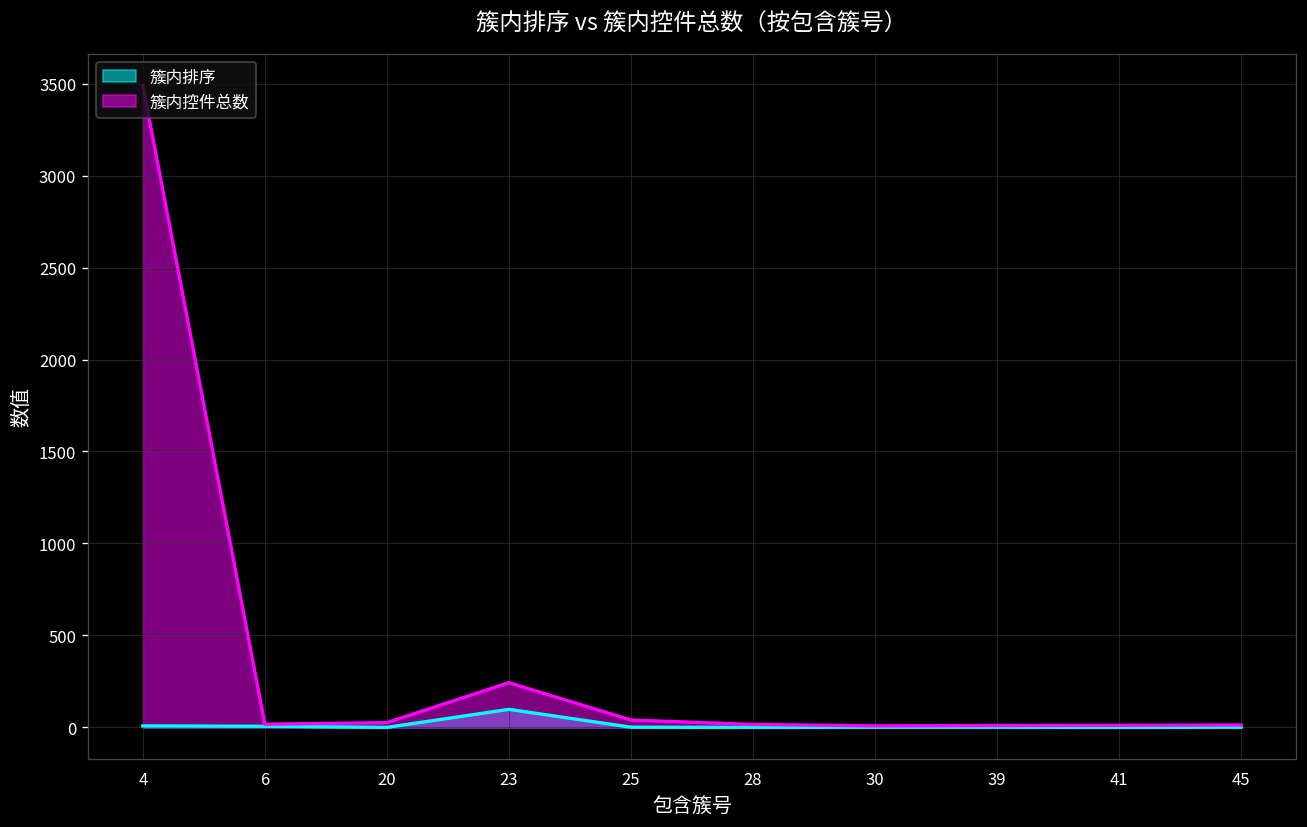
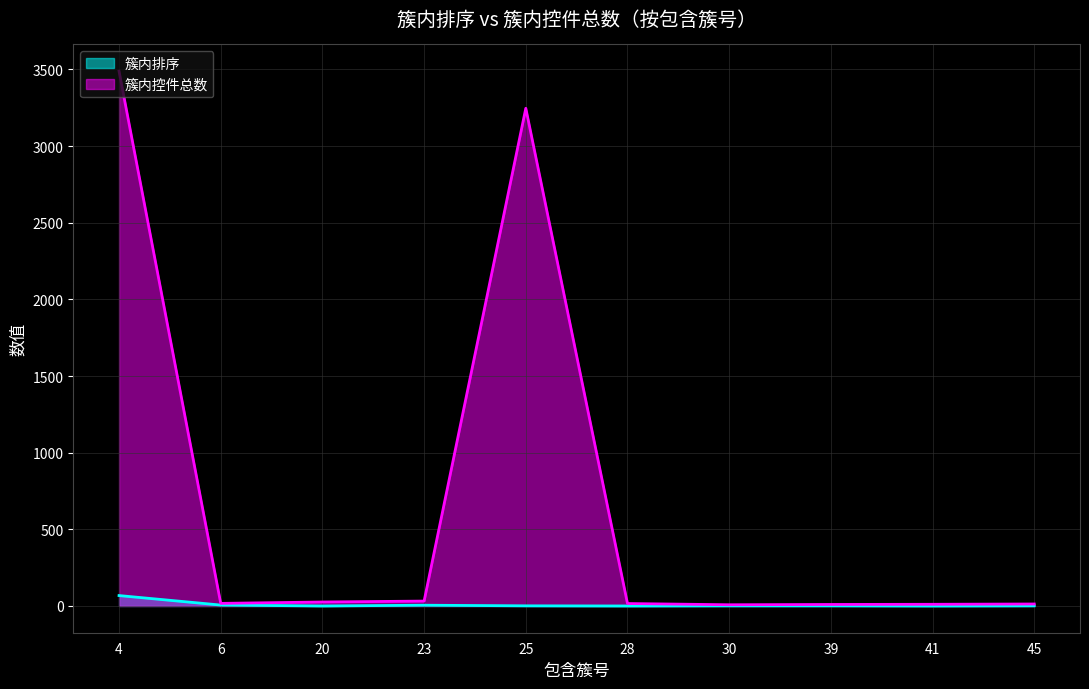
  {
    "簇内排序": {
-     "4": 10,
+     "4": 70,
      "20": 0,
-     "23": 100,
+     "23": 10,
      "25": 0
    },
    "簇内控件总数": {
      "20": 30,
-     "23": 240,
-     "25": 40
+     "23": 30,
+     "25": 3250
    }
  }
